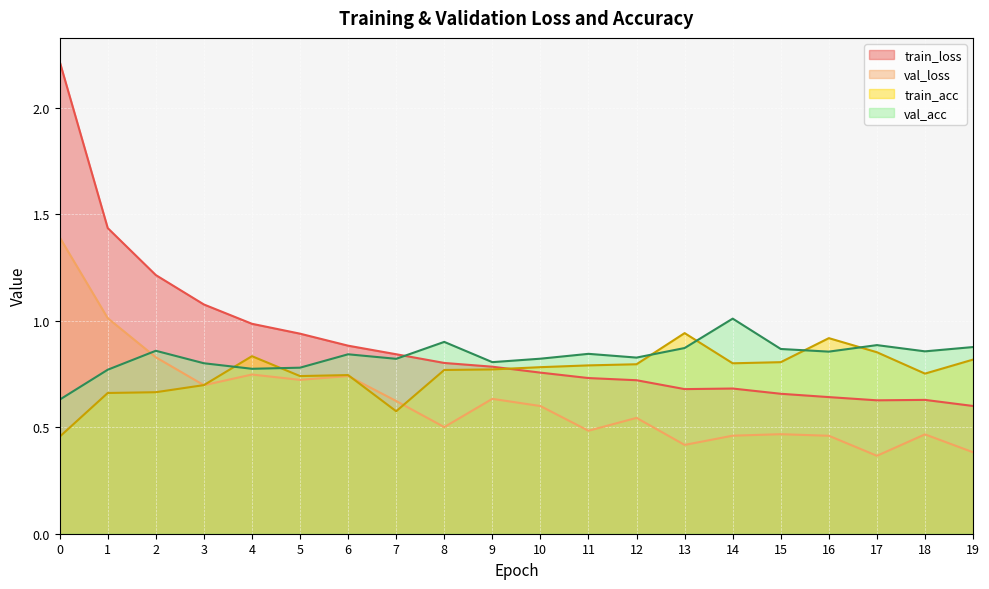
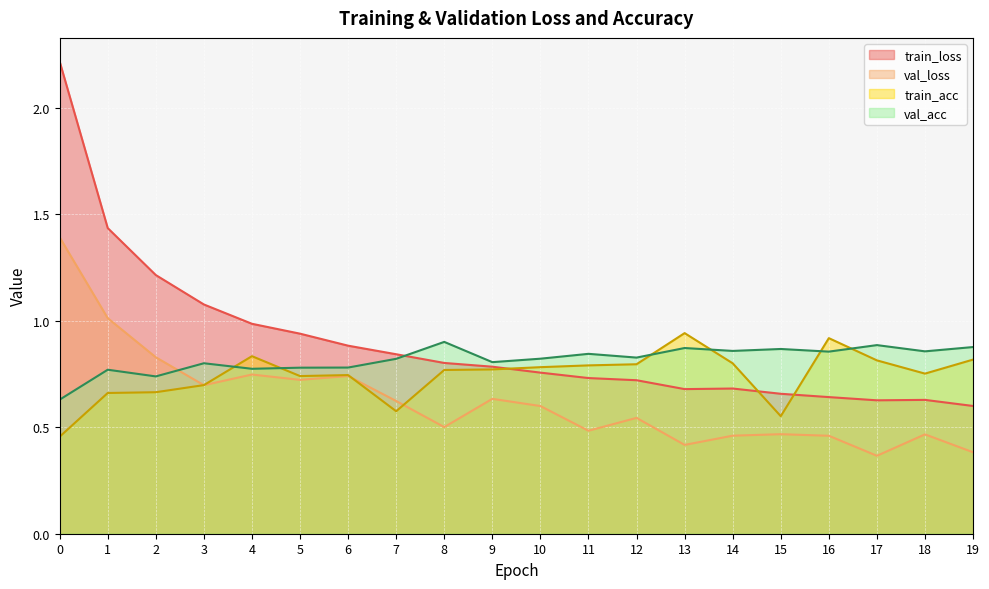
  {
    "train_acc": {
      "0": 0.46,
      "1": 0.66,
      "2": 0.66,
      "4": 0.83,
      "5": 0.74,
      "7": 0.58,
      "8": 0.77,
      "9": 0.77,
      "10": 0.78,
      "11": 0.79,
      "12": 0.80,
      "13": 0.94,
      "14": 0.80,
-     "15": 0.81,
+     "15": 0.55,
      "16": 0.92,
-     "17": 0.85,
+     "17": 0.81,
      "18": 0.75,
      "19": 0.82
    },
    "val_acc": {
      "0": 0.63,
      "1": 0.77,
-     "2": 0.86,
+     "2": 0.74,
      "3": 0.80,
      "4": 0.77,
      "5": 0.78,
-     "6": 0.84,
+     "6": 0.78,
      "7": 0.82,
      "8": 0.90,
      "9": 0.81,
      "10": 0.82,
      "11": 0.84,
      "12": 0.83,
      "13": 0.87,
-     "14": 1.01,
+     "14": 0.86,
      "15": 0.87,
      "16": 0.86,
      "17": 0.89,
      "18": 0.86,
      "19": 0.88
    }
  }
